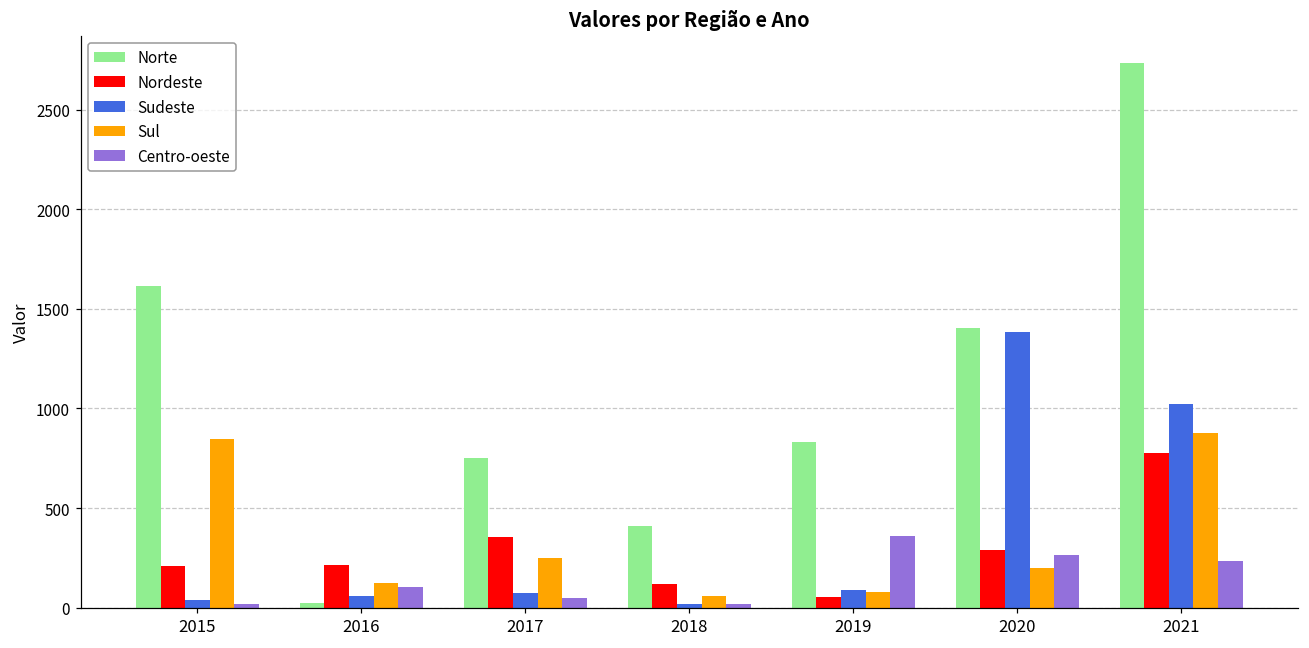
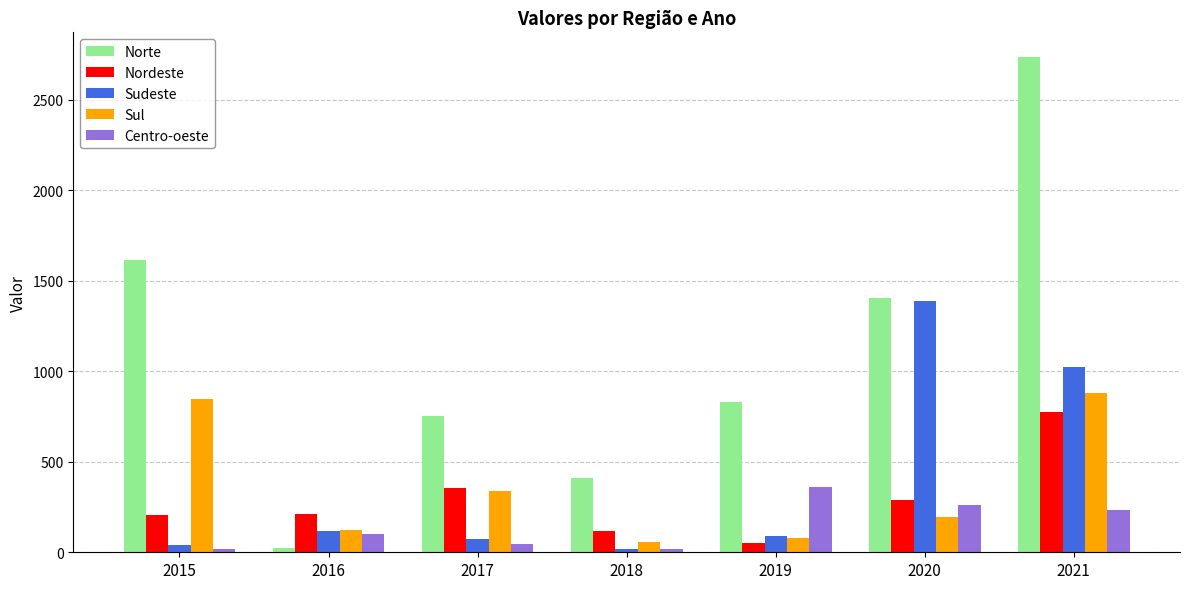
  {
    "Norte": {
      "2015": 1620,
      "2016": 30,
      "2017": 750,
      "2018": 410,
      "2019": 830,
      "2020": 1400,
      "2021": 2730
    },
    "Nordeste": {
      "2015": 210,
      "2016": 210,
      "2017": 350,
      "2018": 120,
      "2019": 50,
      "2020": 290,
      "2021": 780
    },
    "Sudeste": {
      "2015": 40,
-     "2016": 60,
+     "2016": 120,
      "2017": 70,
      "2018": 20,
      "2019": 90,
      "2020": 1390,
      "2021": 1020
    },
    "Sul": {
      "2015": 840,
      "2016": 120,
-     "2017": 250,
+     "2017": 340,
      "2018": 60,
      "2019": 80,
      "2020": 200,
      "2021": 880
    },
    "Centro-oeste": {
      "2015": 20,
      "2016": 100,
      "2017": 50,
      "2018": 20,
      "2019": 360,
      "2020": 260,
      "2021": 230
    }
  }
